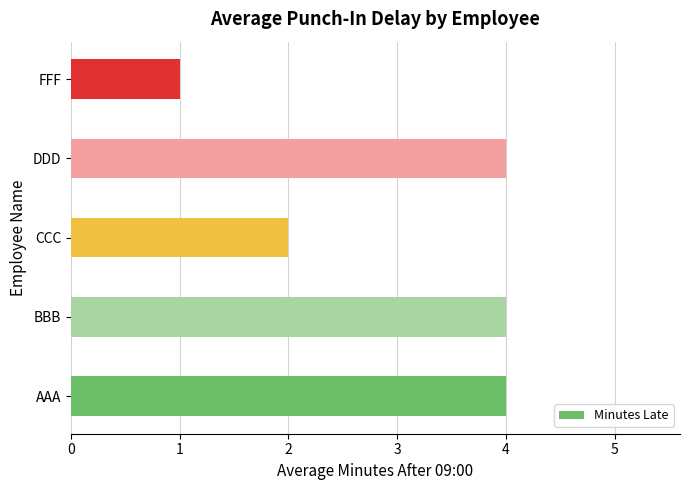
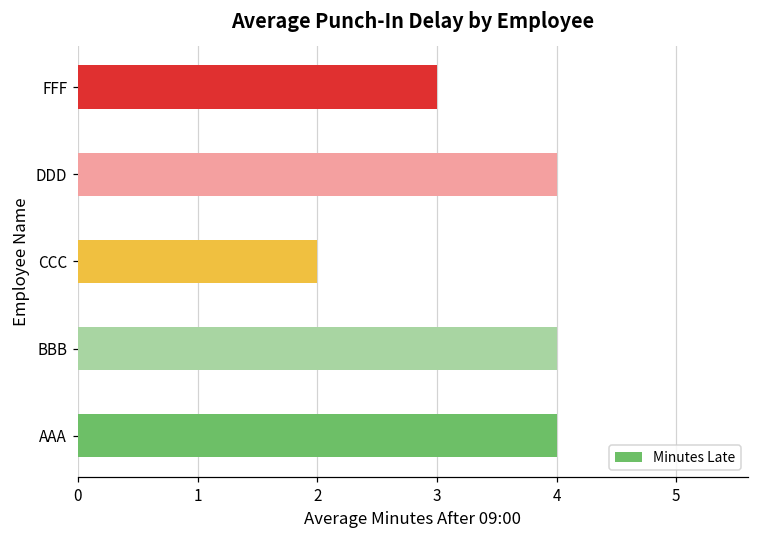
  {
-   "FFF": 1,
+   "FFF": 3,
    "DDD": 4,
    "CCC": 2,
    "BBB": 4,
    "AAA": 4
  }
